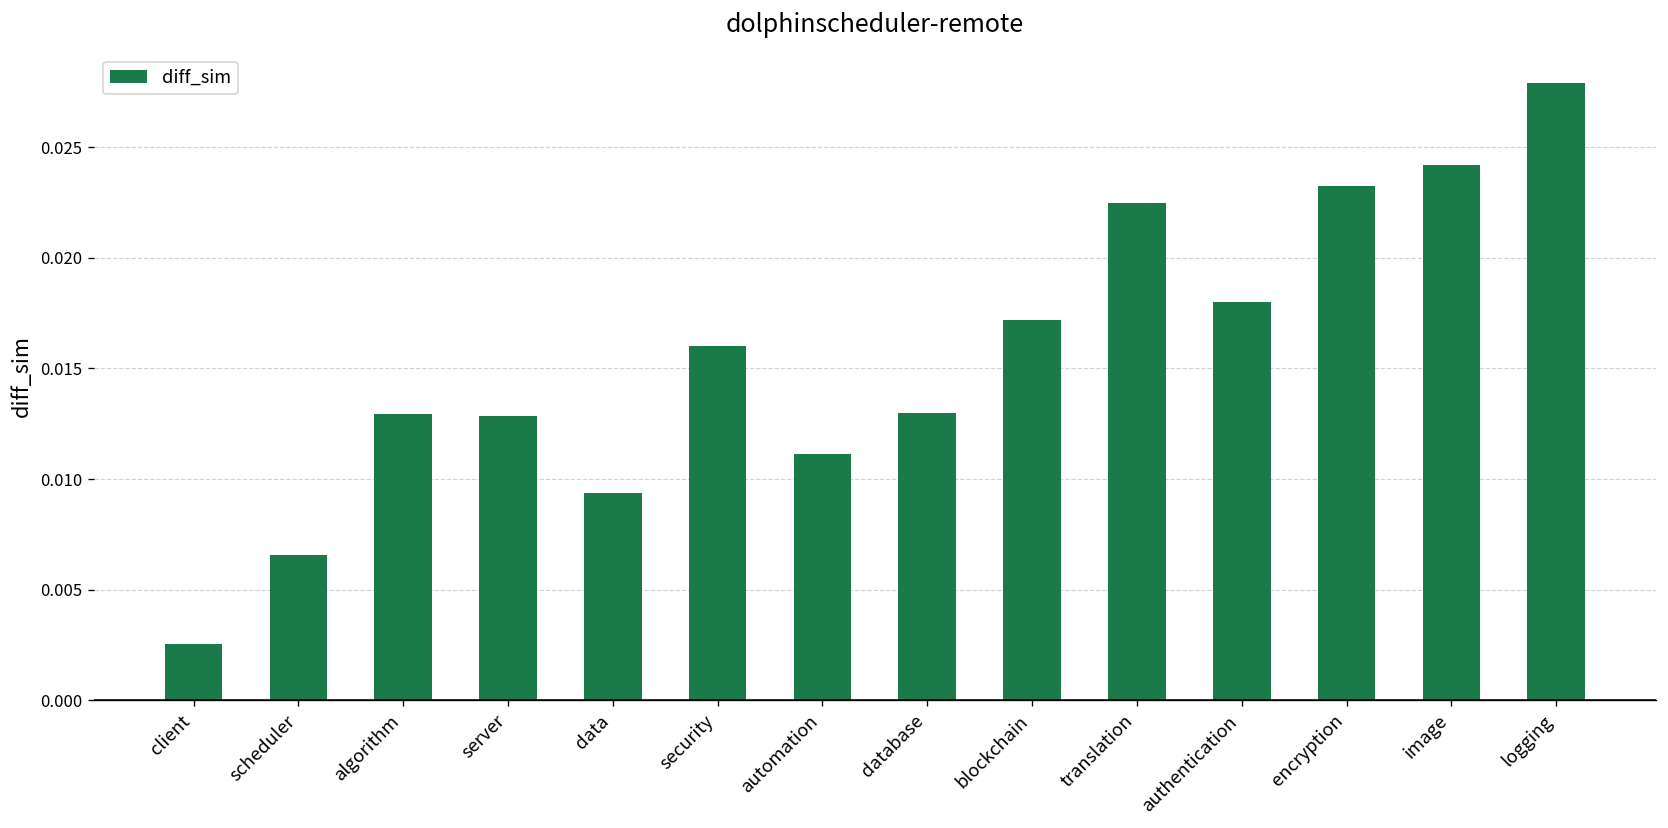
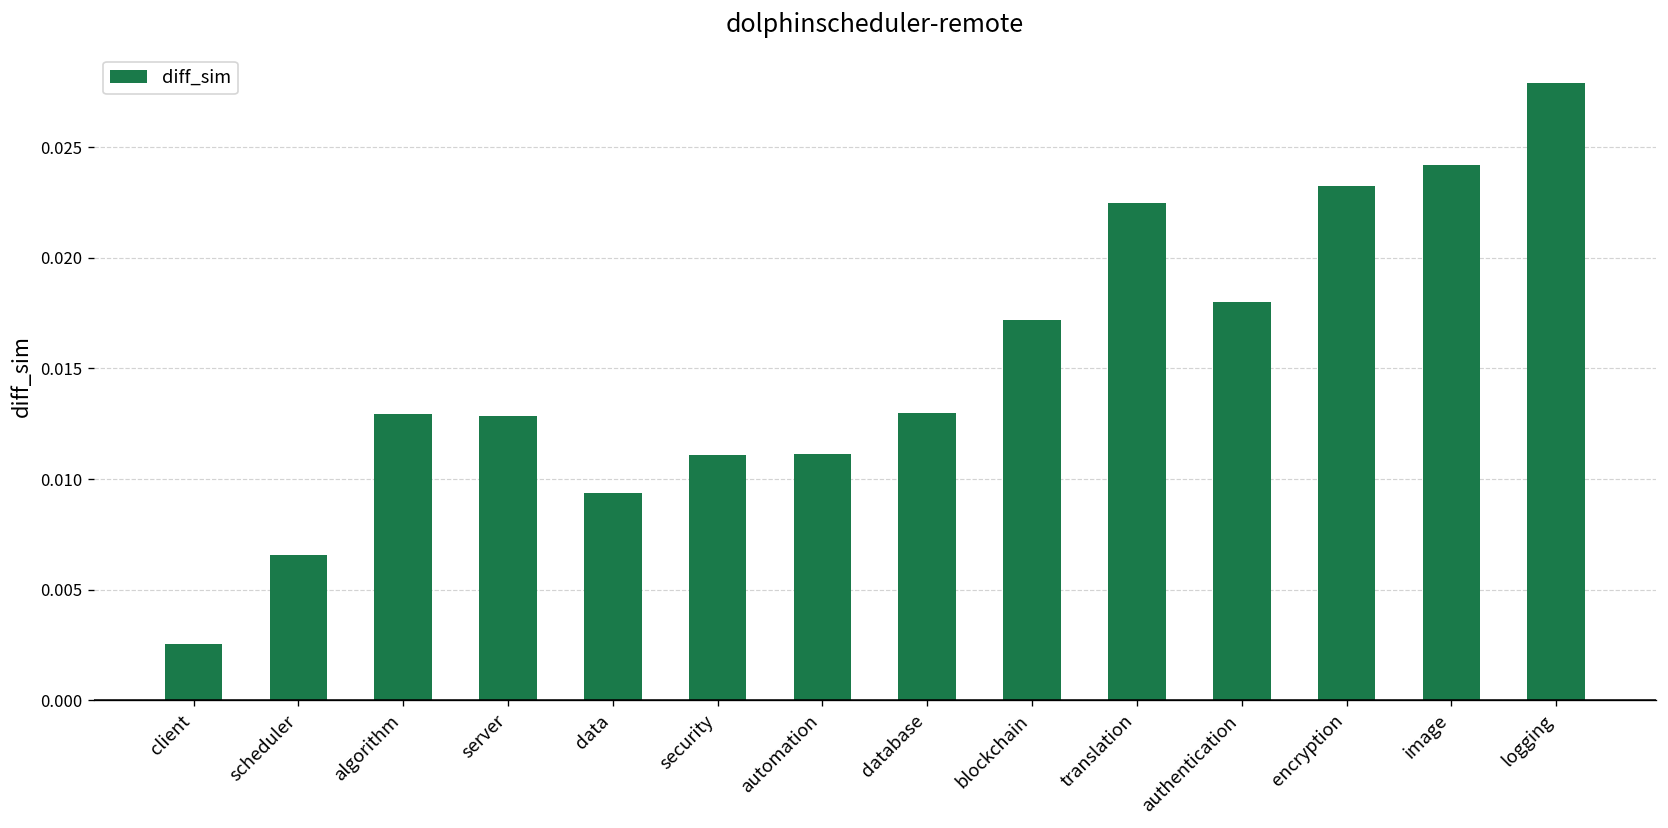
  {
    "client": 0.0026,
    "scheduler": 0.0066,
    "algorithm": 0.0129,
    "server": 0.0129,
    "data": 0.0094,
-   "security": 0.0160,
+   "security": 0.0111,
    "automation": 0.0111,
    "database": 0.0130,
    "blockchain": 0.0172,
    "translation": 0.0225,
    "authentication": 0.0180,
    "encryption": 0.0232,
    "image": 0.0242,
    "logging": 0.0279
  }
